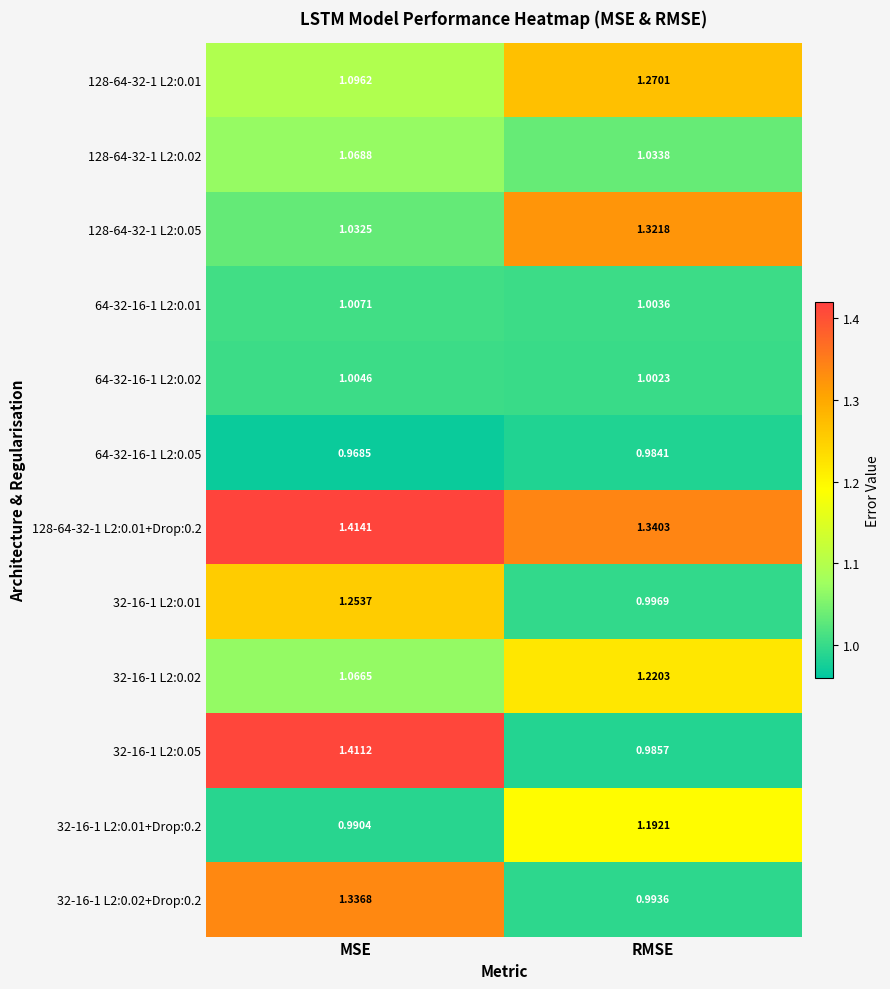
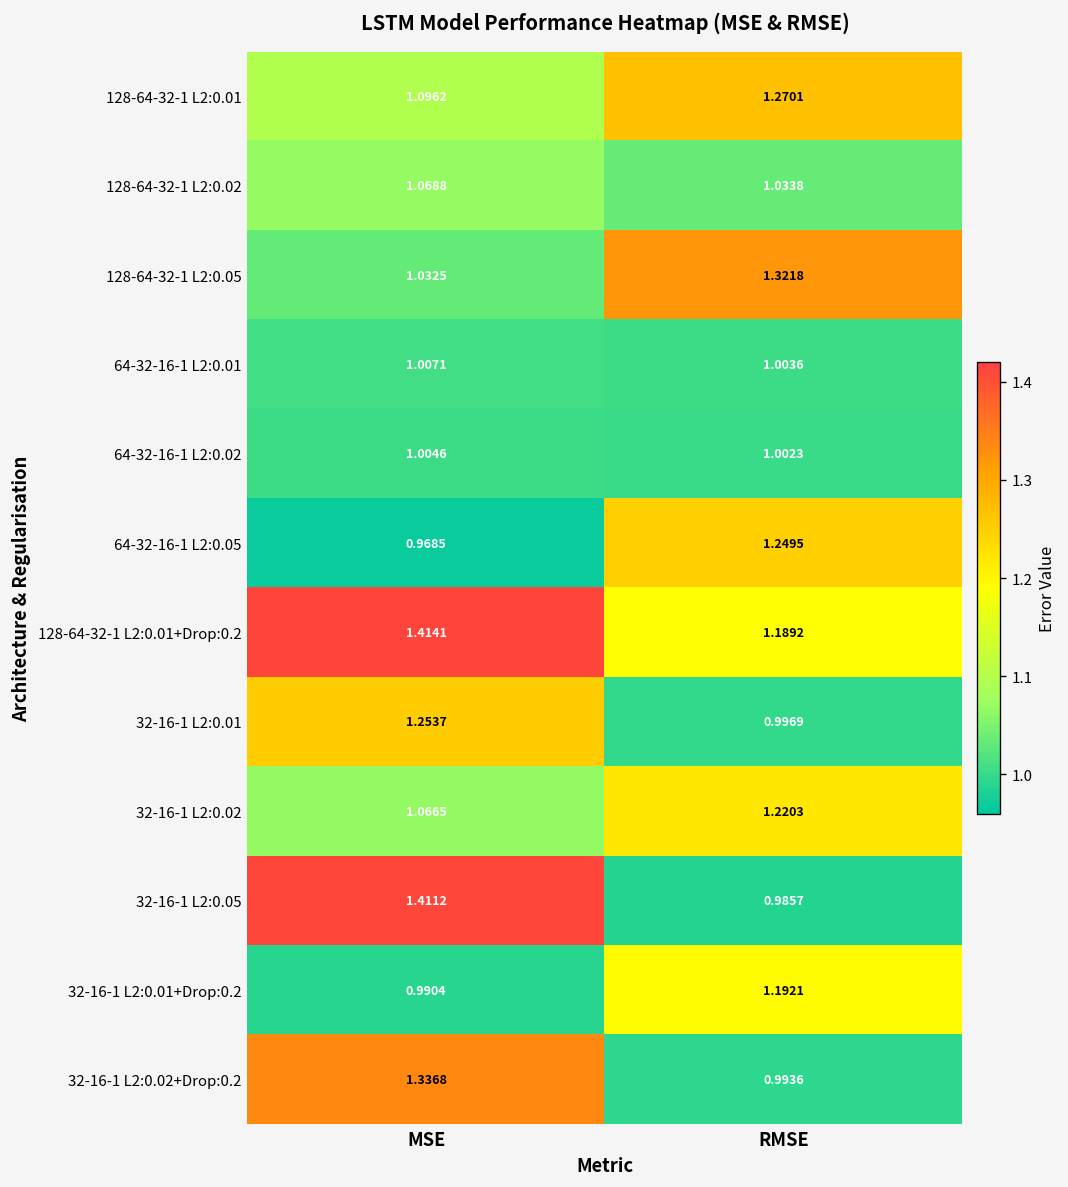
  {
    "128-64-32-1 L2:0.01": {
      "MSE": 1.0962,
      "RMSE": 1.2701
    },
    "128-64-32-1 L2:0.02": {
      "MSE": 1.0688,
      "RMSE": 1.0338
    },
    "128-64-32-1 L2:0.05": {
      "MSE": 1.0325,
      "RMSE": 1.3218
    },
    "64-32-16-1 L2:0.01": {
      "MSE": 1.0071,
      "RMSE": 1.0036
    },
    "64-32-16-1 L2:0.02": {
      "MSE": 1.0046,
      "RMSE": 1.0023
    },
    "64-32-16-1 L2:0.05": {
      "MSE": 0.9685,
-     "RMSE": 0.9841
+     "RMSE": 1.2495
    },
    "128-64-32-1 L2:0.01+Drop:0.2": {
      "MSE": 1.4141,
-     "RMSE": 1.3403
+     "RMSE": 1.1892
    },
    "32-16-1 L2:0.01": {
      "MSE": 1.2537,
      "RMSE": 0.9969
    },
    "32-16-1 L2:0.02": {
      "MSE": 1.0665,
      "RMSE": 1.2203
    },
    "32-16-1 L2:0.05": {
      "MSE": 1.4112,
      "RMSE": 0.9857
    },
    "32-16-1 L2:0.01+Drop:0.2": {
      "MSE": 0.9904,
      "RMSE": 1.1921
    },
    "32-16-1 L2:0.02+Drop:0.2": {
      "MSE": 1.3368,
      "RMSE": 0.9936
    }
  }
